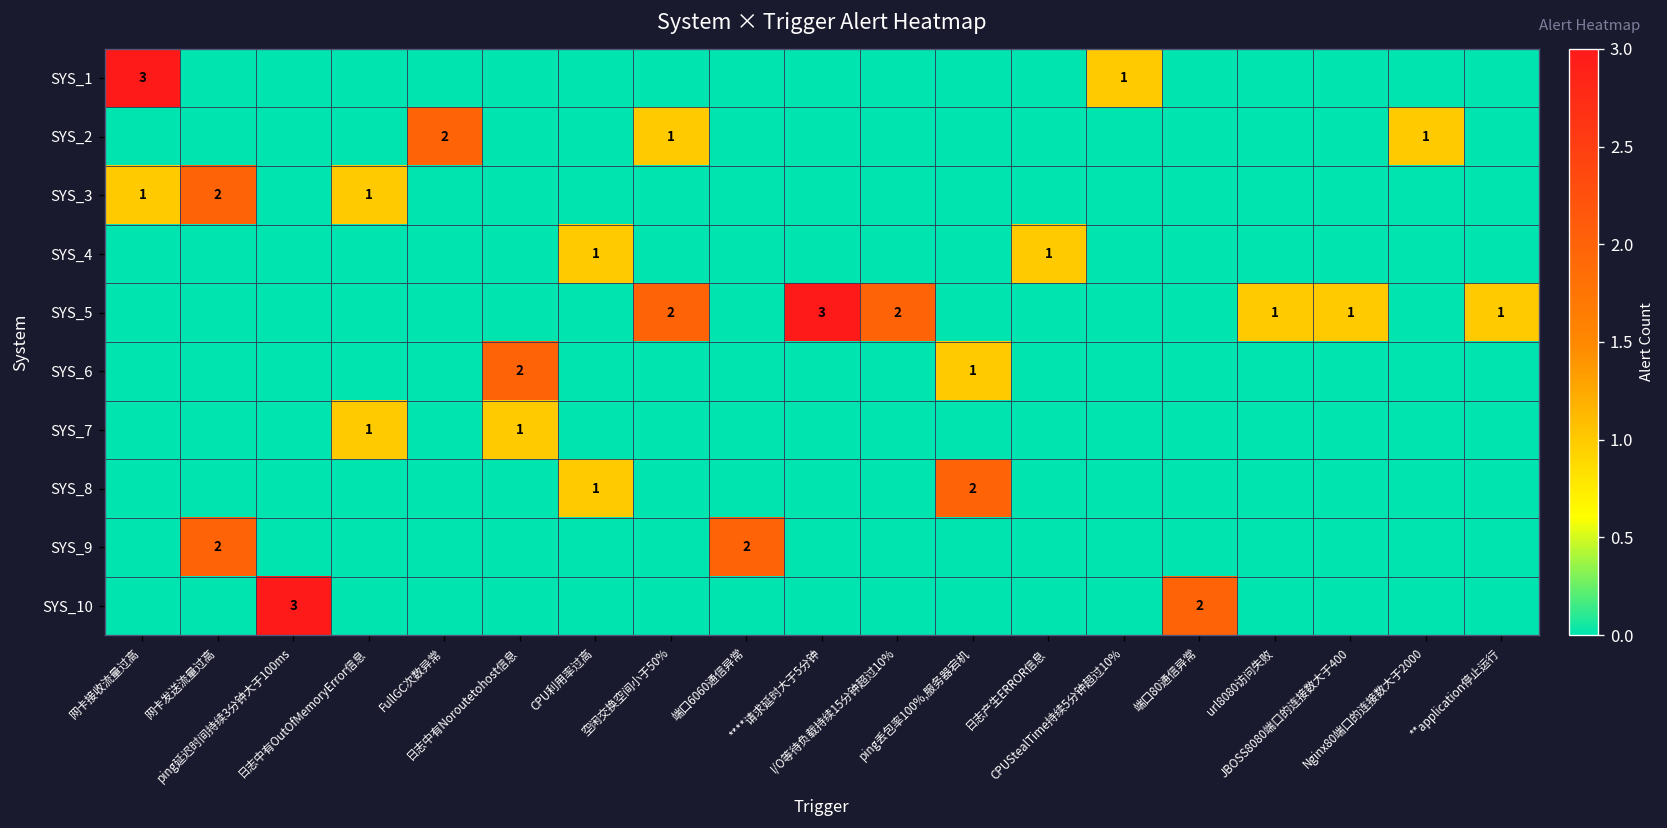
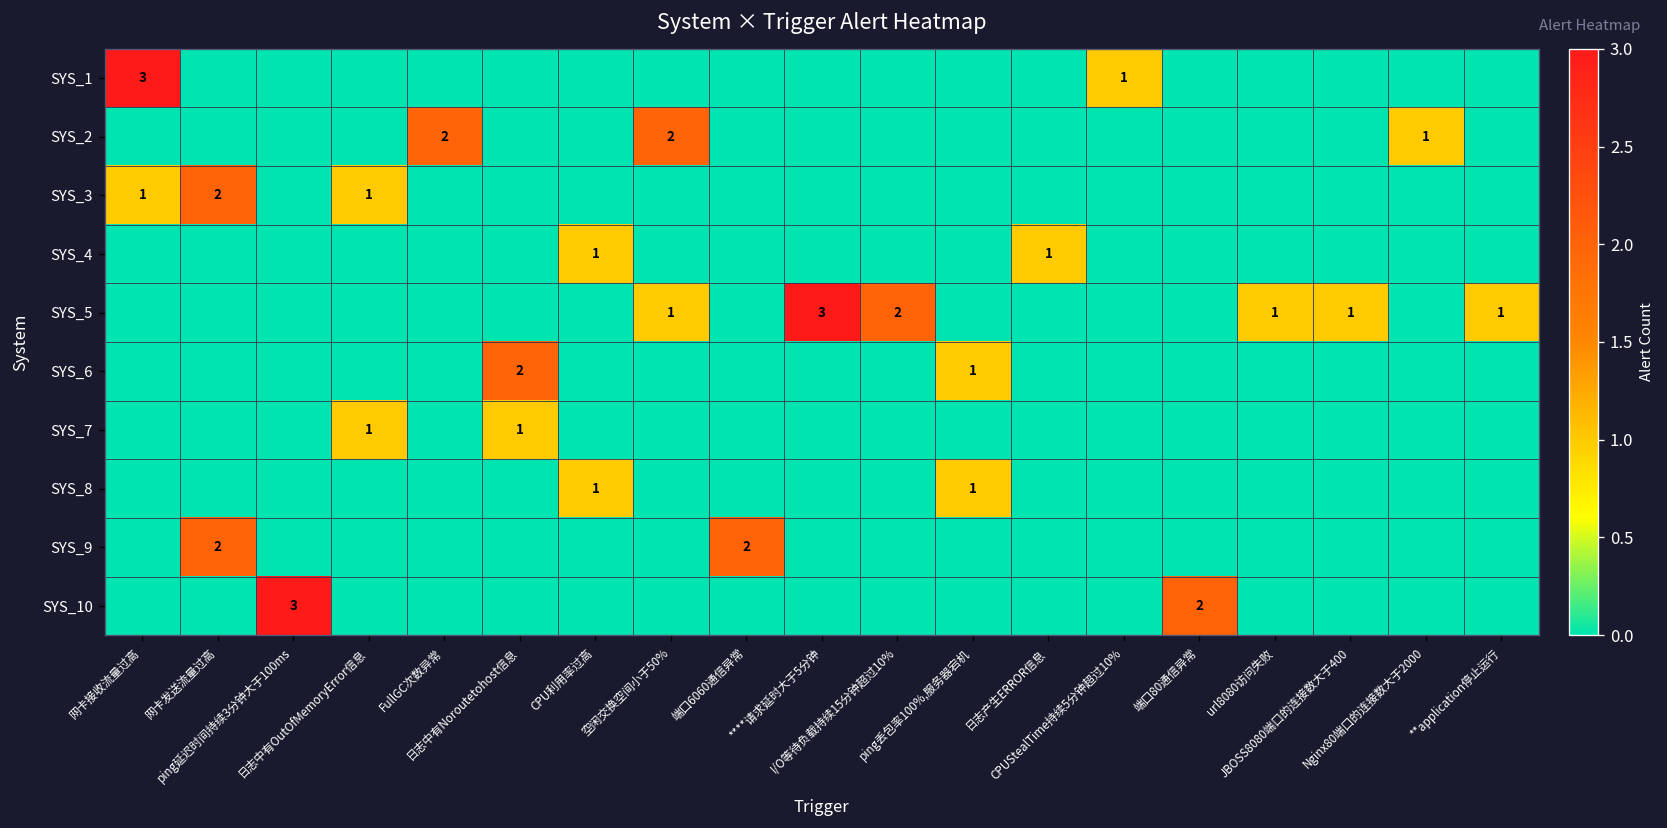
  {
    "SYS_1": {
      "网卡接收流量过高": 3,
      "CPUStealTime持续5分钟超过10%": 1
    },
    "SYS_2": {
      "FullGC次数异常": 2,
-     "空闲交换空间小于50%": 1,
+     "空闲交换空间小于50%": 2,
      "Nginx80端口的连接数大于2000": 1
    },
    "SYS_3": {
      "网卡接收流量过高": 1,
      "网卡发送流量过高": 2,
      "日志中有OutOfMemoryError信息": 1
    },
    "SYS_4": {
      "CPU利用率过高": 1,
      "日志产生ERROR信息": 1
    },
    "SYS_5": {
-     "空闲交换空间小于50%": 2,
+     "空闲交换空间小于50%": 1,
      "****请求延时大于5分钟": 3,
      "I/O等待负载持续15分钟超过10%": 2,
      "url8080访问失败": 1,
      "JBOSS8080端口的连接数大于400": 1,
      "**application停止运行": 1
    },
    "SYS_6": {
      "日志中有Noroutetohost信息": 2,
      "ping丢包率100%,服务器宕机": 1
    },
    "SYS_7": {
      "日志中有OutOfMemoryError信息": 1,
      "日志中有Noroutetohost信息": 1
    },
    "SYS_8": {
      "CPU利用率过高": 1,
-     "ping丢包率100%,服务器宕机": 2
+     "ping丢包率100%,服务器宕机": 1
    },
    "SYS_9": {
      "网卡发送流量过高": 2,
      "端口6060通信异常": 2
    },
    "SYS_10": {
      "ping延迟时间持续3分钟大于100ms": 3,
      "端口80通信异常": 2
    }
  }
